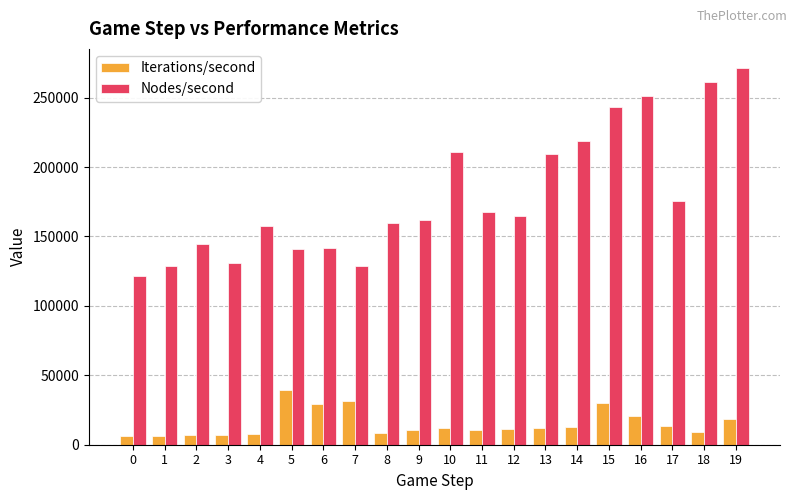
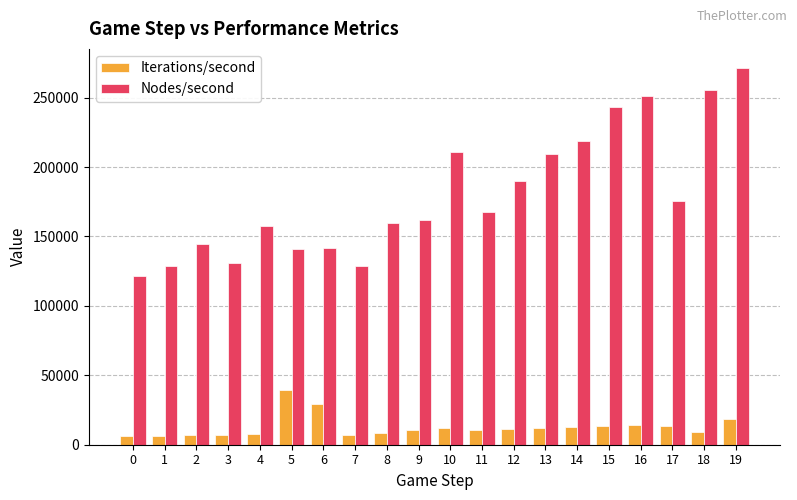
  {
    "Iterations/second": {
      "0": 6000,
      "1": 6000,
      "2": 7000,
      "3": 7000,
      "4": 8000,
      "5": 39000,
      "6": 29000,
-     "7": 32000,
+     "7": 7000,
      "8": 8000,
      "9": 10000,
      "10": 12000,
      "11": 11000,
      "12": 11000,
      "13": 12000,
      "14": 13000,
-     "15": 30000,
-     "16": 21000,
+     "15": 14000,
+     "16": 14000,
      "17": 13000,
      "18": 9000,
      "19": 19000
    },
    "Nodes/second": {
      "0": 122000,
      "1": 129000,
      "2": 145000,
      "3": 131000,
      "4": 157000,
      "5": 141000,
      "6": 141000,
      "7": 129000,
      "8": 160000,
      "9": 162000,
      "10": 211000,
      "11": 168000,
-     "12": 165000,
+     "12": 190000,
      "13": 210000,
      "14": 219000,
      "15": 243000,
      "16": 251000,
      "17": 175000,
-     "18": 261000,
+     "18": 255000,
      "19": 272000
    }
  }
